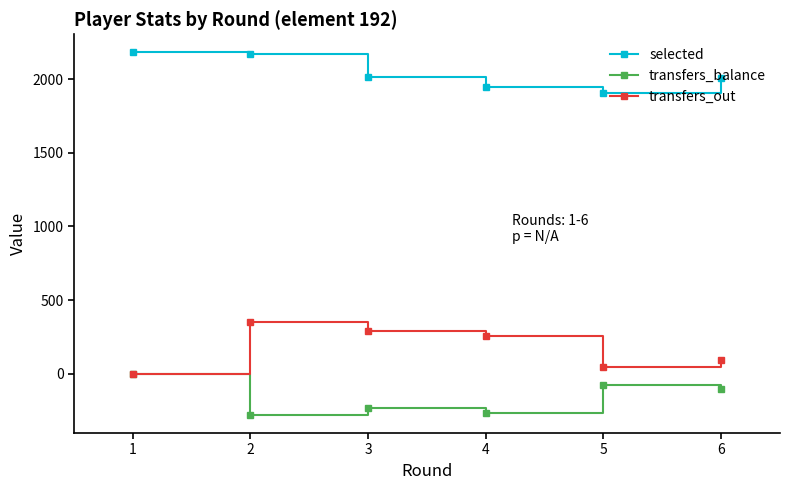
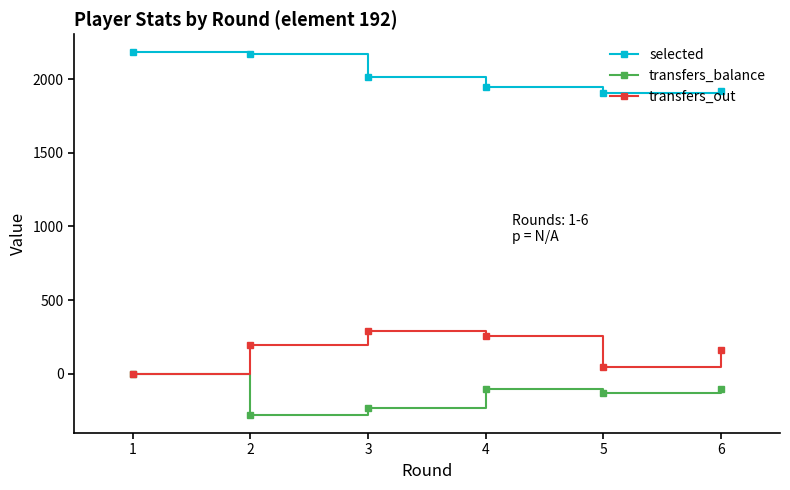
  {
    "selected": {
      "1": 2180,
      "2": 2180,
      "3": 2010,
      "4": 1950,
      "5": 1910,
-     "6": 2010
+     "6": 1920
    },
    "transfers_balance": {
      "2": -280,
      "3": -240,
-     "4": -270,
-     "5": -80,
+     "4": -100,
+     "5": -130,
      "6": -110
    },
    "transfers_out": {
-     "2": 350,
+     "2": 190,
      "3": 290,
      "4": 260,
      "5": 40,
-     "6": 90
+     "6": 160
    }
  }
